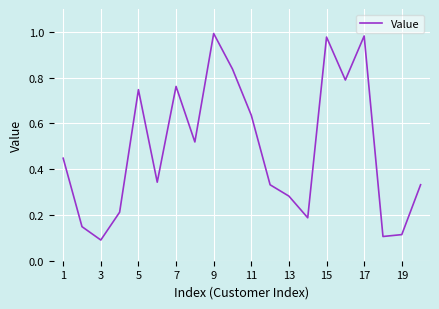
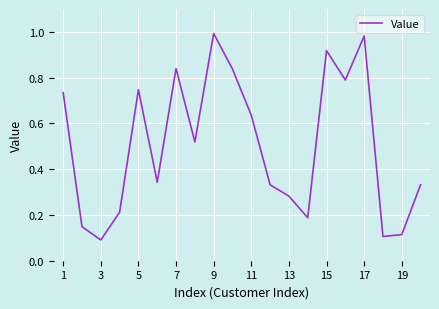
  {
-   "1": 0.45,
+   "1": 0.73,
    "3": 0.09,
    "5": 0.75,
-   "7": 0.76,
+   "7": 0.84,
    "9": 0.99,
    "11": 0.64,
    "13": 0.28,
-   "15": 0.98,
+   "15": 0.92,
    "17": 0.98,
    "19": 0.11
  }
